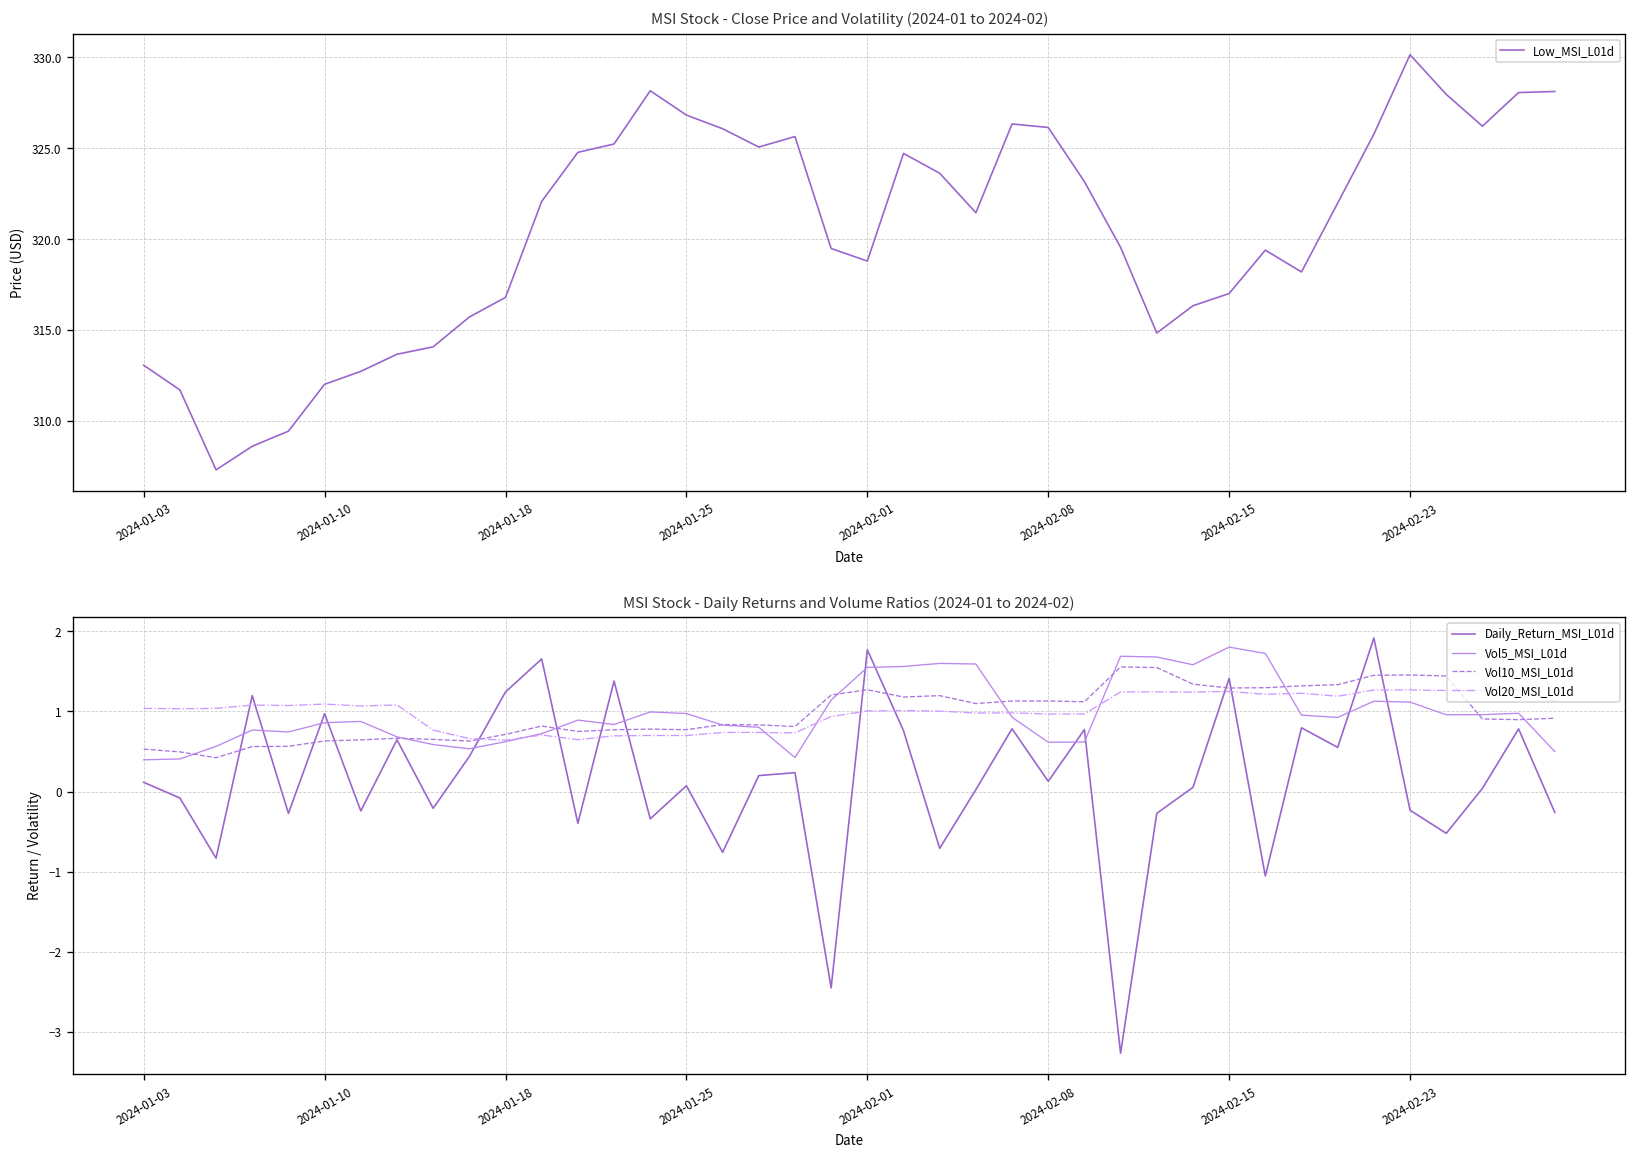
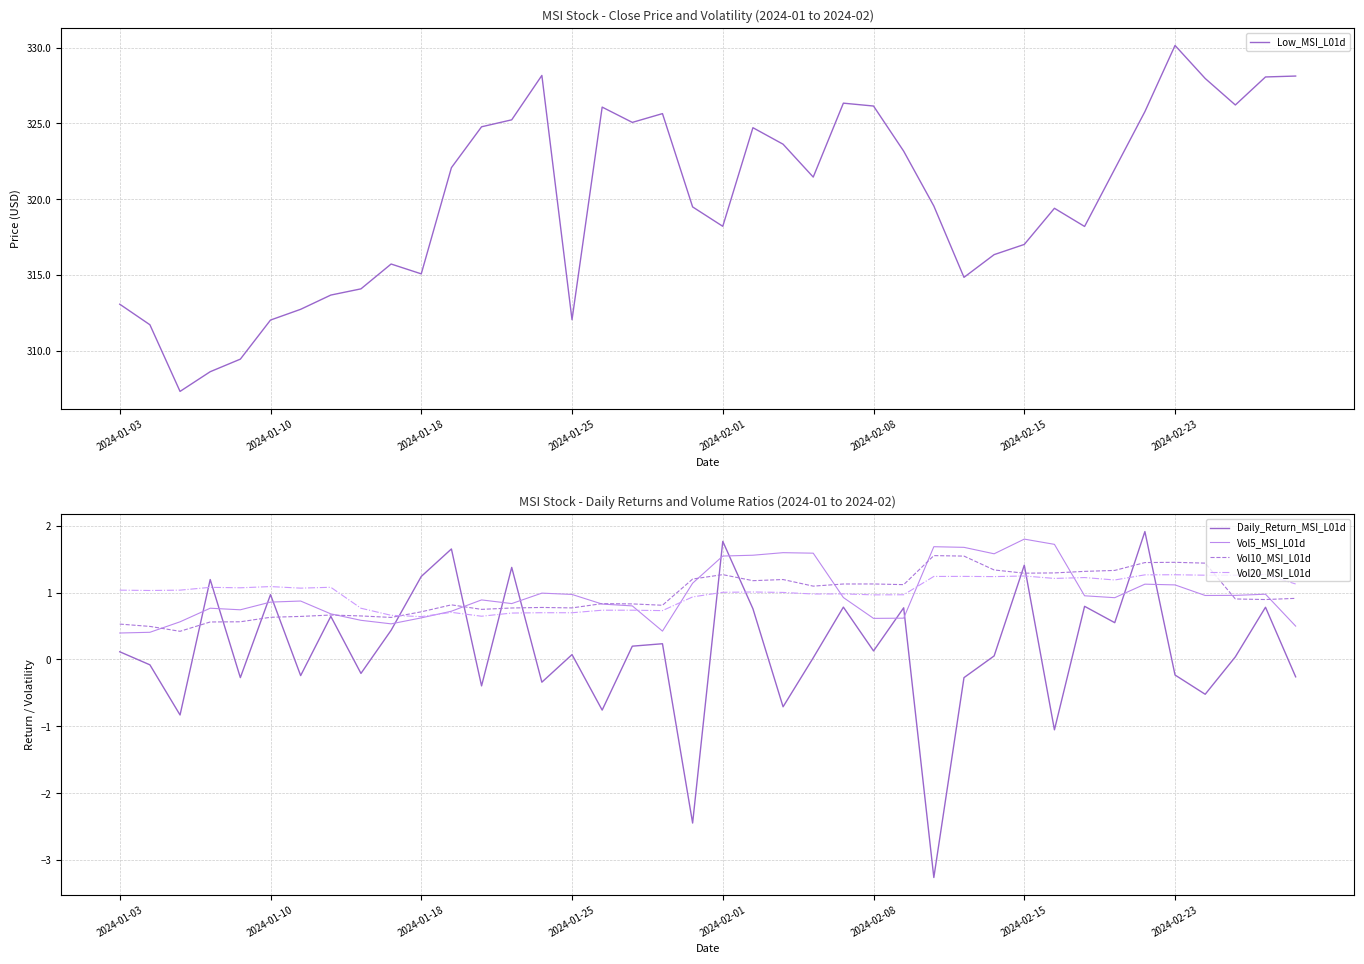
  {
    "MSI Stock - Close Price and Volatility (2024-01 to 2024-02)": {
      "2024-01-03": 313.1,
      "2024-01-10": 312.0,
-     "2024-01-18": 316.8,
-     "2024-01-25": 326.8,
-     "2024-02-01": 318.8,
+     "2024-01-18": 315.1,
+     "2024-01-25": 312.0,
+     "2024-02-01": 318.2,
      "2024-02-08": 326.1,
      "2024-02-15": 317.0,
      "2024-02-23": 330.1
    }
  }
